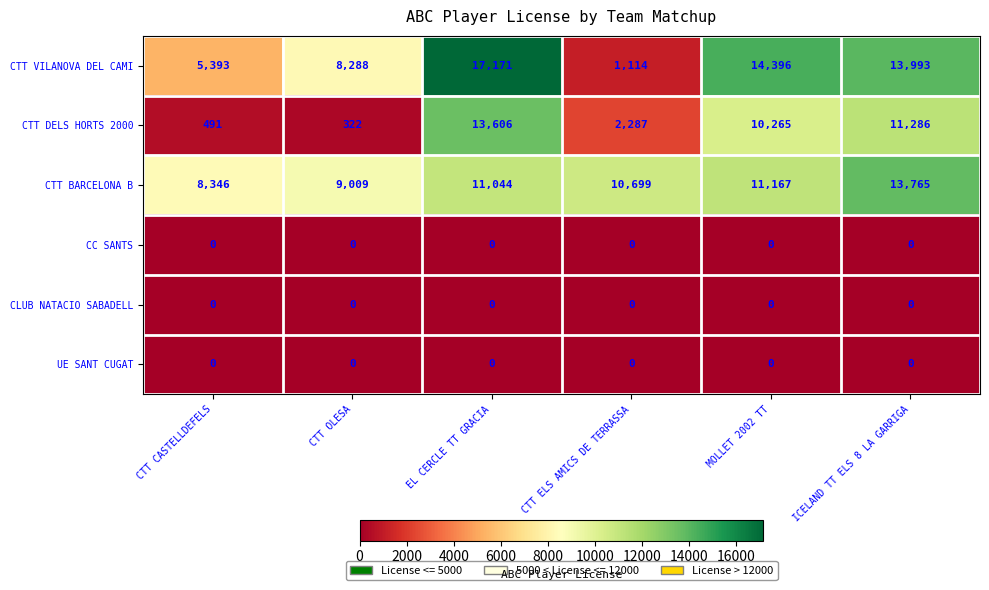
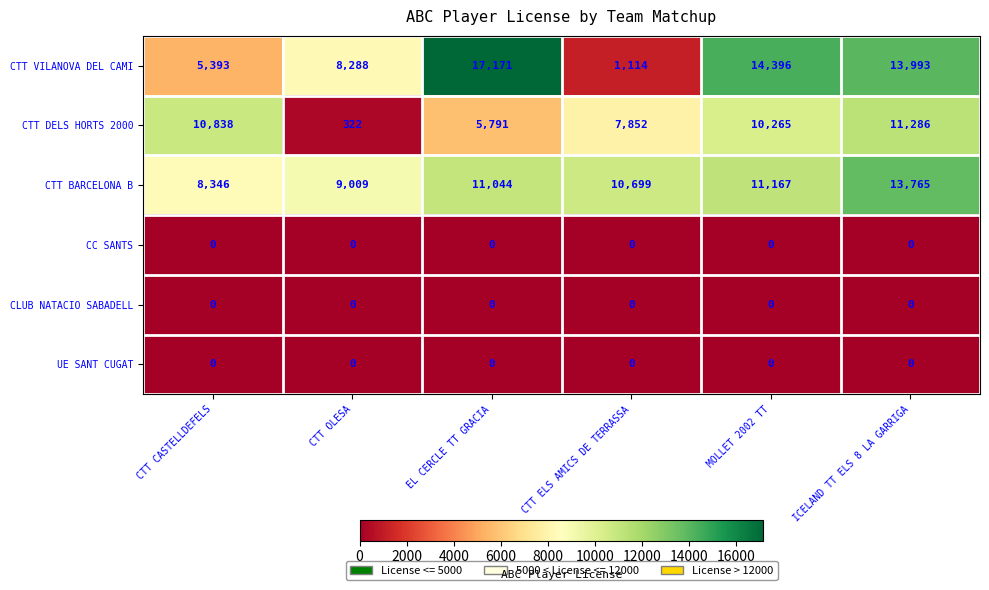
  {
    "CTT VILANOVA DEL CAMI": {
      "CTT CASTELLDEFELS": "5,393",
      "CTT OLESA": "8,288",
      "EL CERCLE TT GRACIA": "17,171",
      "CTT ELS AMICS DE TERRASSA": "1,114",
      "MOLLET 2002 TT": "14,396",
      "ICELAND TT ELS 8 LA GARRIGA": "13,993"
    },
    "CTT DELS HORTS 2000": {
-     "CTT CASTELLDEFELS": "491",
+     "CTT CASTELLDEFELS": "10,838",
      "CTT OLESA": "322",
-     "EL CERCLE TT GRACIA": "13,606",
-     "CTT ELS AMICS DE TERRASSA": "2,287",
+     "EL CERCLE TT GRACIA": "5,791",
+     "CTT ELS AMICS DE TERRASSA": "7,852",
      "MOLLET 2002 TT": "10,265",
      "ICELAND TT ELS 8 LA GARRIGA": "11,286"
    },
    "CTT BARCELONA B": {
      "CTT CASTELLDEFELS": "8,346",
      "CTT OLESA": "9,009",
      "EL CERCLE TT GRACIA": "11,044",
      "CTT ELS AMICS DE TERRASSA": "10,699",
      "MOLLET 2002 TT": "11,167",
      "ICELAND TT ELS 8 LA GARRIGA": "13,765"
    },
    "CC SANTS": {
      "CTT CASTELLDEFELS": "0",
      "CTT OLESA": "0",
      "EL CERCLE TT GRACIA": "0",
      "CTT ELS AMICS DE TERRASSA": "0",
      "MOLLET 2002 TT": "0",
      "ICELAND TT ELS 8 LA GARRIGA": "0"
    },
    "CLUB NATACIO SABADELL": {
      "CTT CASTELLDEFELS": "0",
      "CTT OLESA": "0",
      "EL CERCLE TT GRACIA": "0",
      "CTT ELS AMICS DE TERRASSA": "0",
      "MOLLET 2002 TT": "0",
      "ICELAND TT ELS 8 LA GARRIGA": "0"
    },
    "UE SANT CUGAT": {
      "CTT CASTELLDEFELS": "0",
      "CTT OLESA": "0",
      "EL CERCLE TT GRACIA": "0",
      "CTT ELS AMICS DE TERRASSA": "0",
      "MOLLET 2002 TT": "0",
      "ICELAND TT ELS 8 LA GARRIGA": "0"
    }
  }
